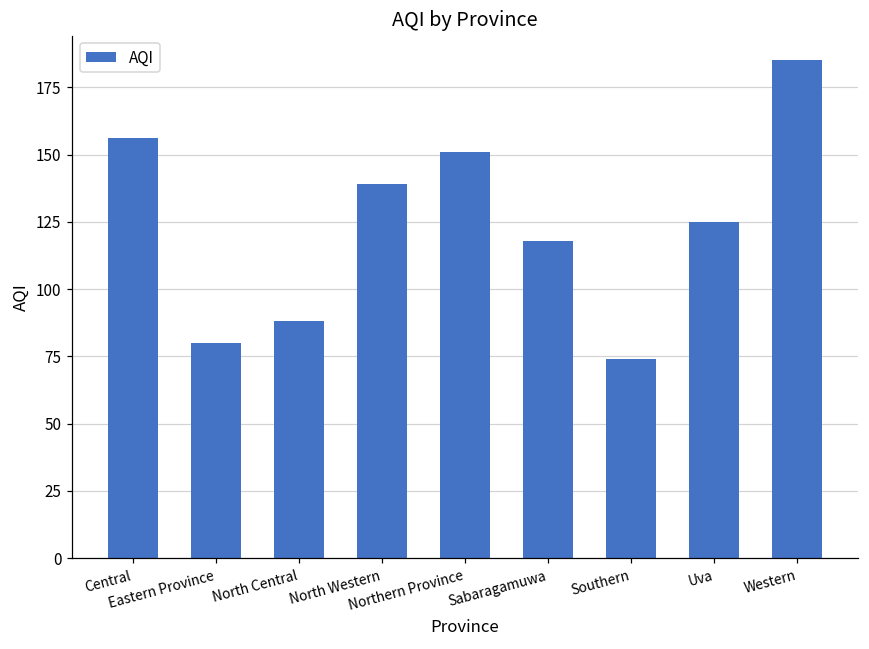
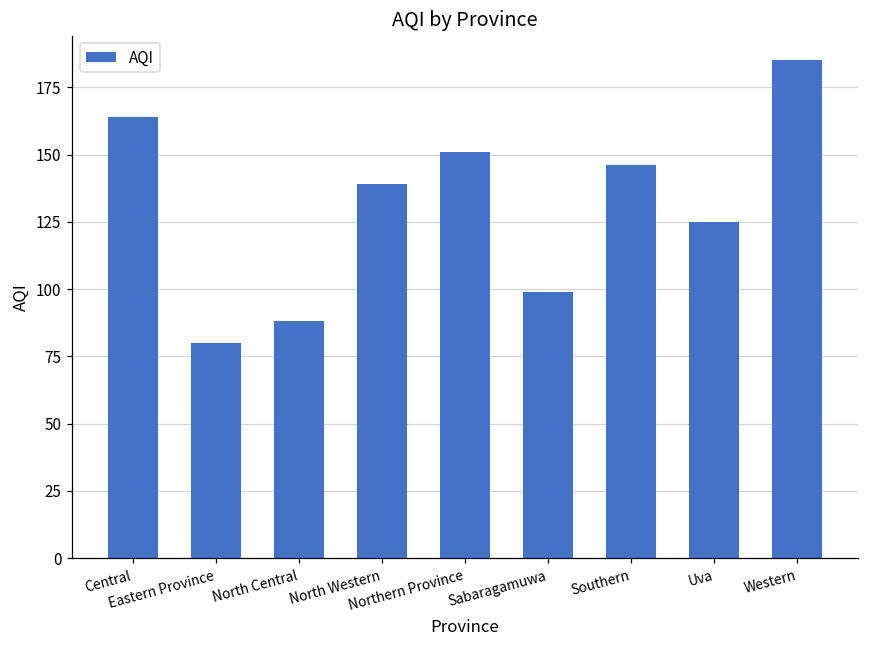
  {
-   "Central": 156,
+   "Central": 164,
    "Eastern Province": 80,
    "North Central": 88,
    "North Western": 139,
    "Northern Province": 151,
-   "Sabaragamuwa": 118,
-   "Southern": 74,
+   "Sabaragamuwa": 99,
+   "Southern": 146,
    "Uva": 125,
    "Western": 185
  }
